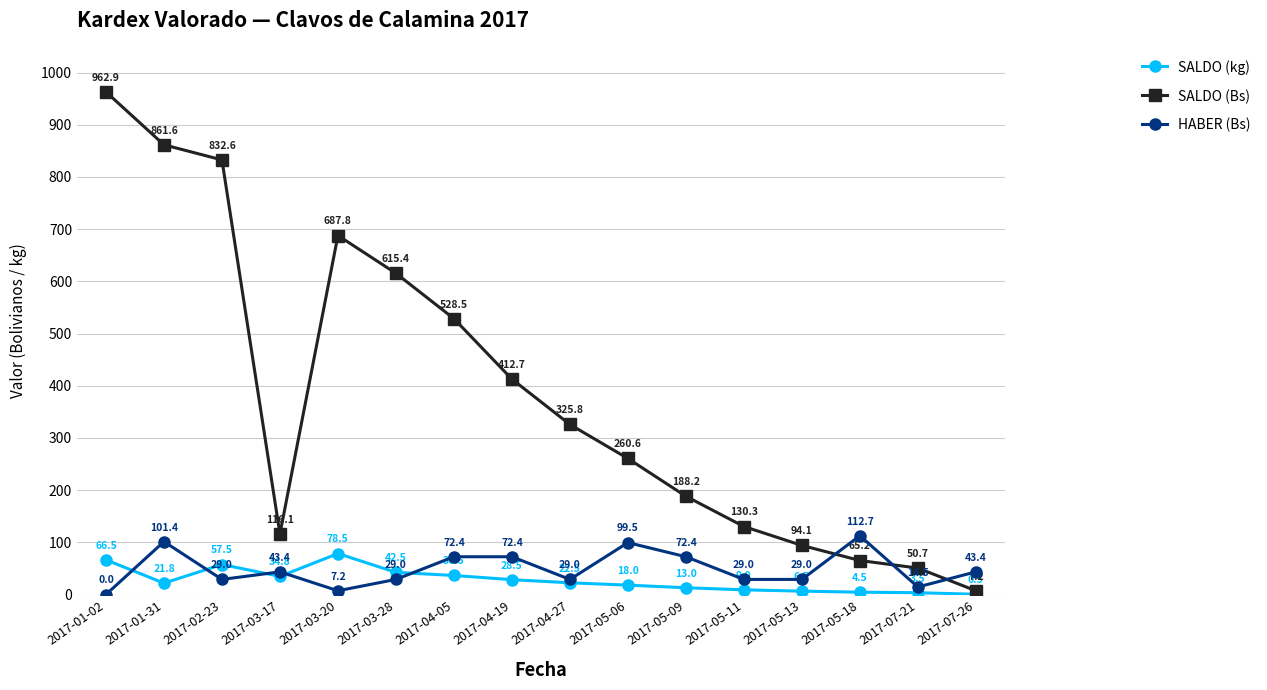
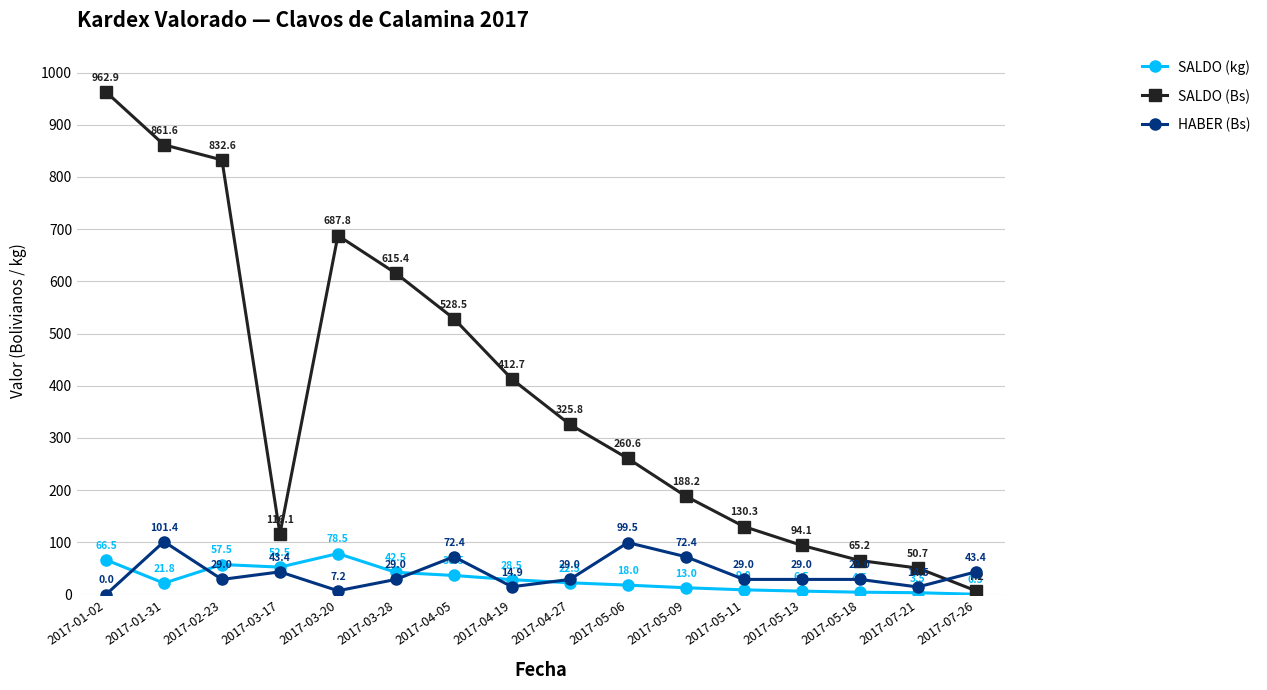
  {
    "SALDO (kg)": {
      "2017-01-02": 66.5,
      "2017-01-31": 21.8,
      "2017-02-23": 57.5,
-     "2017-03-17": 34.8,
+     "2017-03-17": 52.5,
      "2017-03-20": 78.5,
      "2017-05-06": 18.0,
      "2017-05-09": 13.0
    },
    "SALDO (Bs)": {
      "2017-01-02": 962.9,
      "2017-01-31": 861.6,
      "2017-02-23": 832.6,
      "2017-03-17": 116.1,
      "2017-03-20": 687.8,
      "2017-03-28": 615.4,
      "2017-04-05": 528.5,
      "2017-04-19": 412.7,
      "2017-04-27": 325.8,
      "2017-05-06": 260.6,
      "2017-05-09": 188.2,
      "2017-05-11": 130.3,
      "2017-05-13": 94.1,
      "2017-05-18": 65.2,
      "2017-07-21": 50.7
    },
    "HABER (Bs)": {
      "2017-01-02": 0.0,
      "2017-01-31": 101.4,
      "2017-03-20": 7.2,
      "2017-04-05": 72.4,
-     "2017-04-19": 72.4,
+     "2017-04-19": 14.9,
      "2017-05-06": 99.5,
      "2017-05-09": 72.4,
      "2017-05-11": 29.0,
      "2017-05-13": 29.0,
-     "2017-05-18": 112.7,
+     "2017-05-18": 29.0,
      "2017-07-26": 43.4
    }
  }
